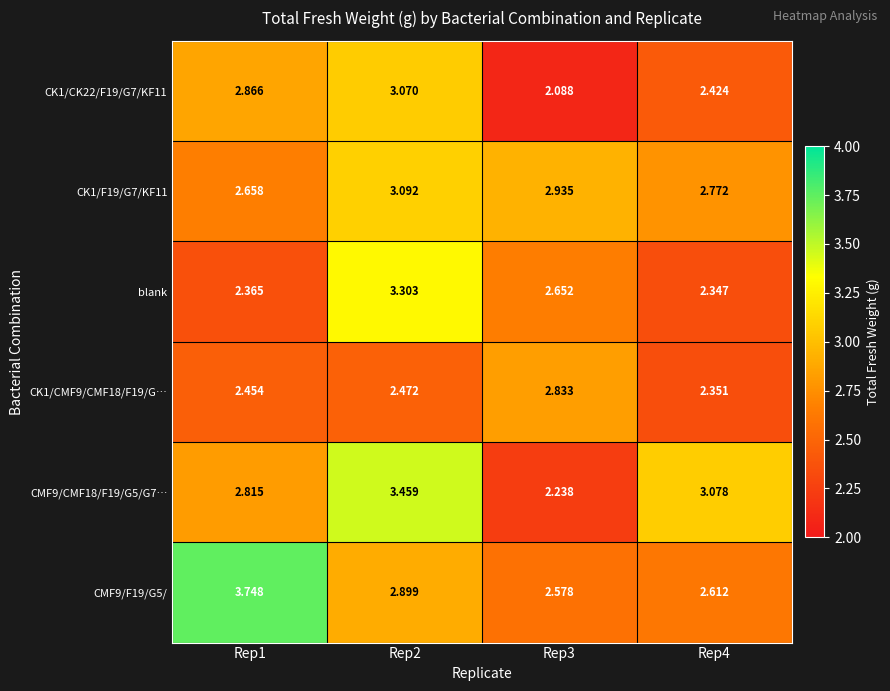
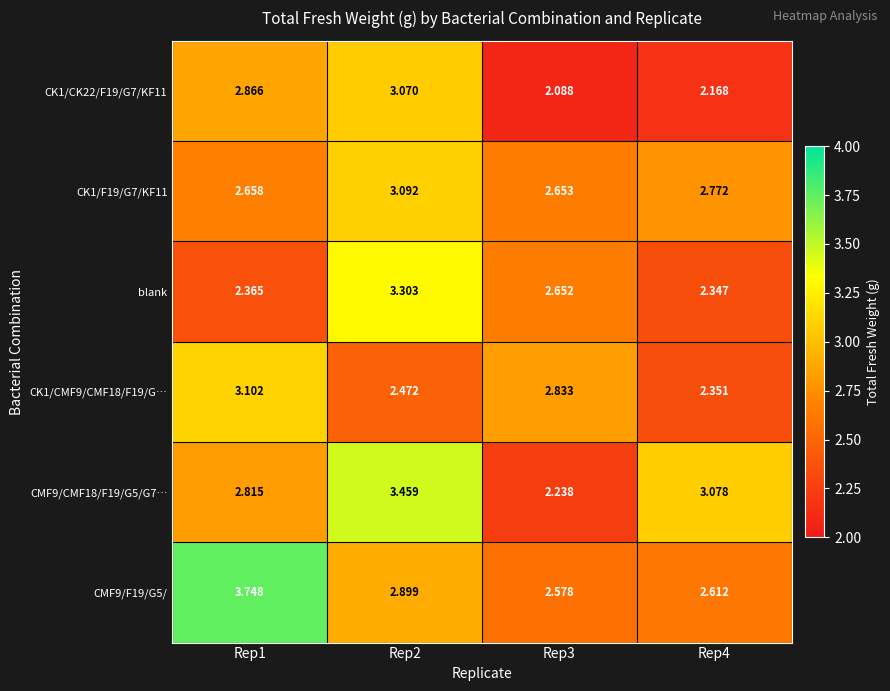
  {
    "CK1/CK22/F19/G7/KF11": {
      "Rep1": 2.866,
      "Rep2": 3.070,
      "Rep3": 2.088,
-     "Rep4": 2.424
+     "Rep4": 2.168
    },
    "CK1/F19/G7/KF11": {
      "Rep1": 2.658,
      "Rep2": 3.092,
-     "Rep3": 2.935,
+     "Rep3": 2.653,
      "Rep4": 2.772
    },
    "blank": {
      "Rep1": 2.365,
      "Rep2": 3.303,
      "Rep3": 2.652,
      "Rep4": 2.347
    },
    "CK1/CMF9/CMF18/F19/G…": {
-     "Rep1": 2.454,
+     "Rep1": 3.102,
      "Rep2": 2.472,
      "Rep3": 2.833,
      "Rep4": 2.351
    },
    "CMF9/CMF18/F19/G5/G7…": {
      "Rep1": 2.815,
      "Rep2": 3.459,
      "Rep3": 2.238,
      "Rep4": 3.078
    },
    "CMF9/F19/G5/": {
      "Rep1": 3.748,
      "Rep2": 2.899,
      "Rep3": 2.578,
      "Rep4": 2.612
    }
  }
